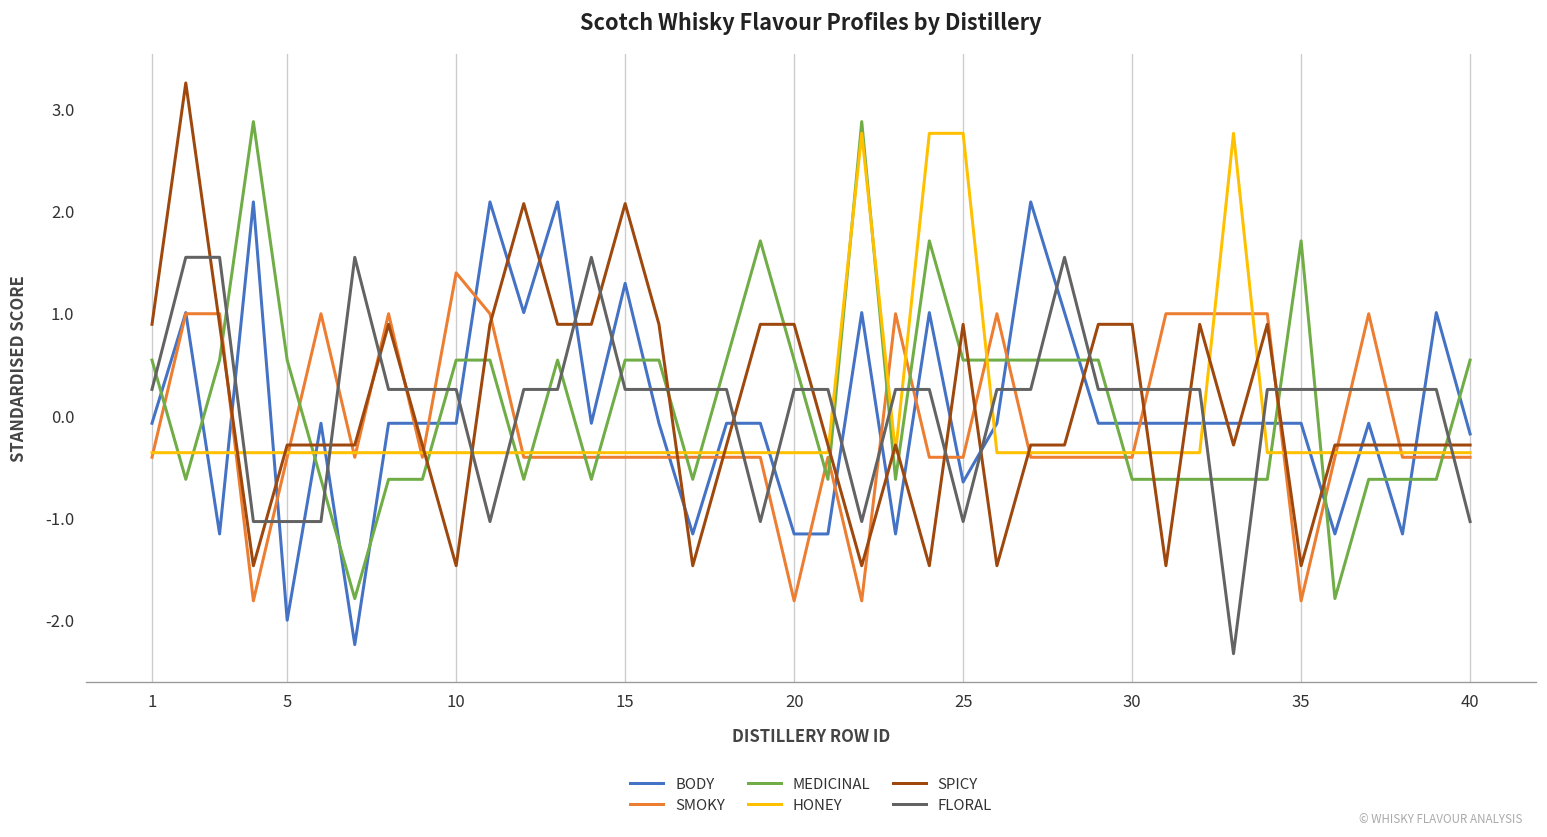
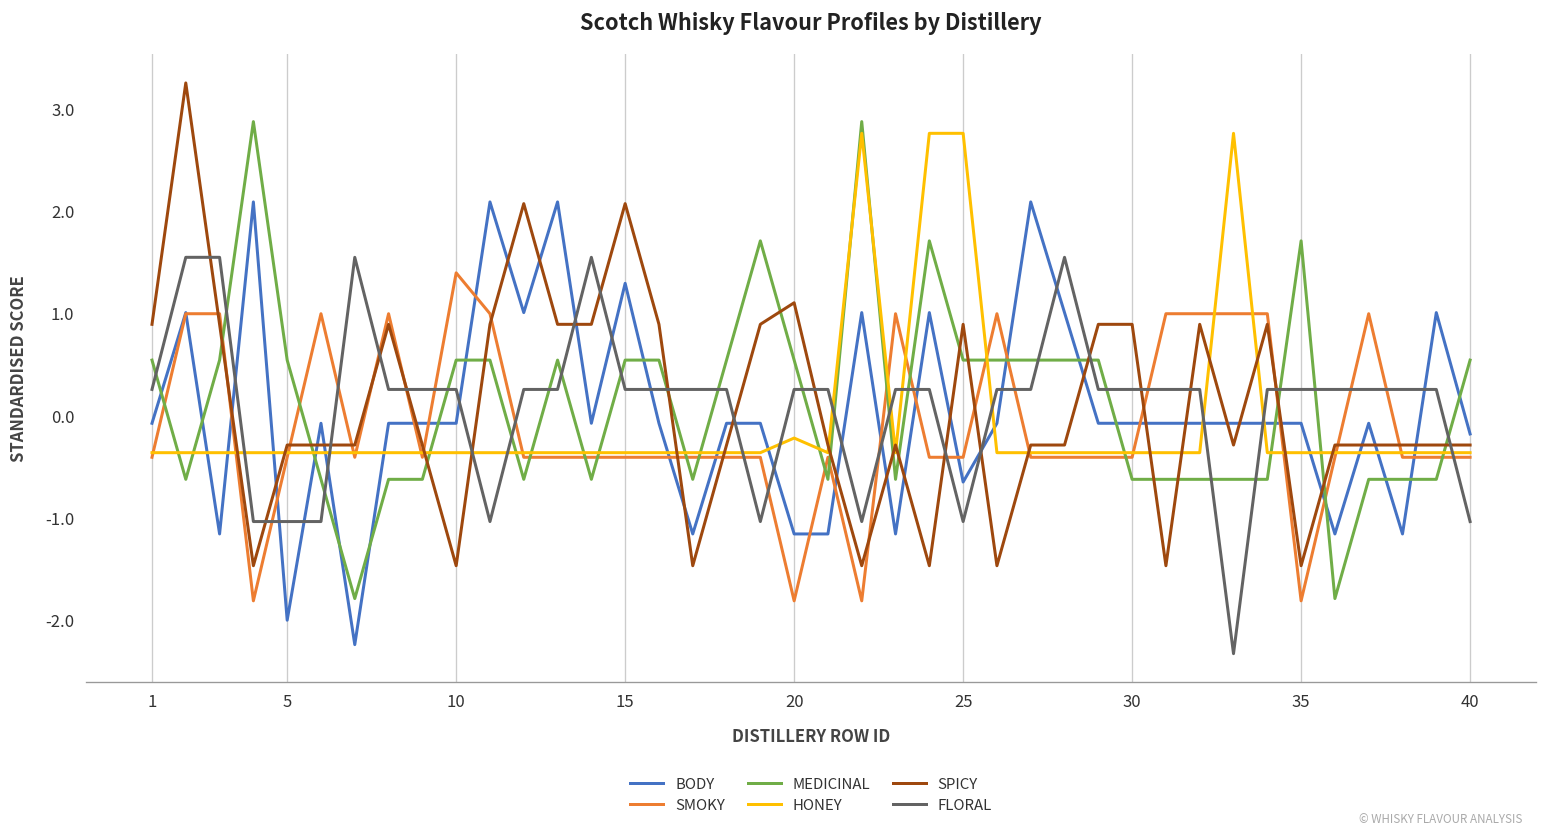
  {
    "BODY": {
      "1": -0.1,
      "5": -2.0,
      "10": -0.1,
      "15": 1.3,
      "20": -1.2,
      "25": -0.6,
      "30": -0.1,
      "35": -0.1,
      "40": -0.2
    },
    "SMOKY": {
      "1": -0.4,
      "5": -0.4,
      "10": 1.4,
      "15": -0.4,
      "20": -1.8,
      "25": -0.4,
      "30": -0.4,
      "35": -1.8,
      "40": -0.4
    },
    "MEDICINAL": {
      "1": 0.5,
      "5": 0.5,
      "10": 0.5,
      "15": 0.5,
      "20": 0.5,
      "25": 0.5,
      "30": -0.6,
      "35": 1.7,
      "40": 0.5
    },
    "HONEY": {
      "1": -0.4,
      "5": -0.4,
      "10": -0.4,
      "15": -0.4,
-     "20": -0.4,
+     "20": -0.2,
      "25": 2.8,
      "30": -0.4,
      "35": -0.4,
      "40": -0.4
    },
    "SPICY": {
      "1": 0.9,
      "5": -0.3,
      "10": -1.5,
      "15": 2.1,
-     "20": 0.9,
+     "20": 1.1,
      "25": 0.9,
      "30": 0.9,
      "35": -1.5,
      "40": -0.3
    },
    "FLORAL": {
      "1": 0.3,
      "5": -1.0,
      "10": 0.3,
      "15": 0.3,
      "20": 0.3,
      "25": -1.0,
      "30": 0.3,
      "35": 0.3,
      "40": -1.0
    }
  }
